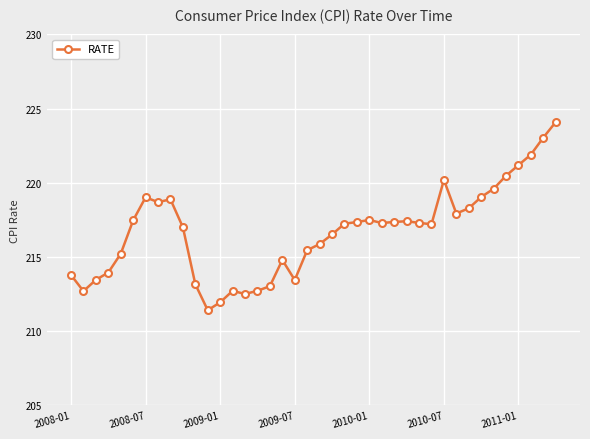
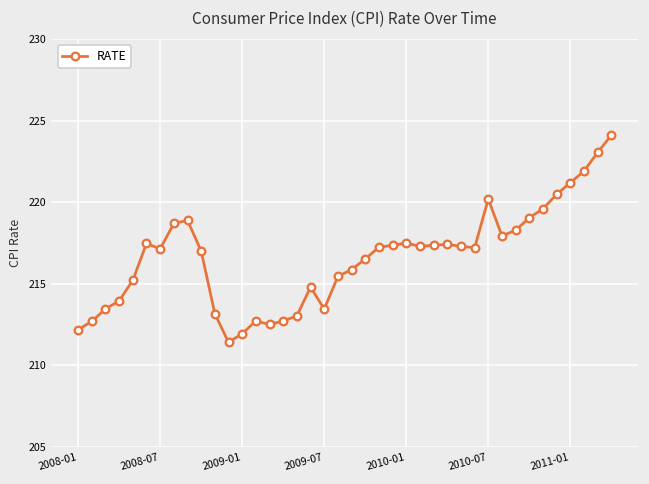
  {
-   "2008-01": 213.8,
-   "2008-07": 219.0,
+   "2008-01": 212.2,
+   "2008-07": 217.1,
    "2009-01": 211.9,
    "2009-07": 213.4,
    "2010-01": 217.5,
    "2010-07": 220.2,
    "2011-01": 221.2
  }
